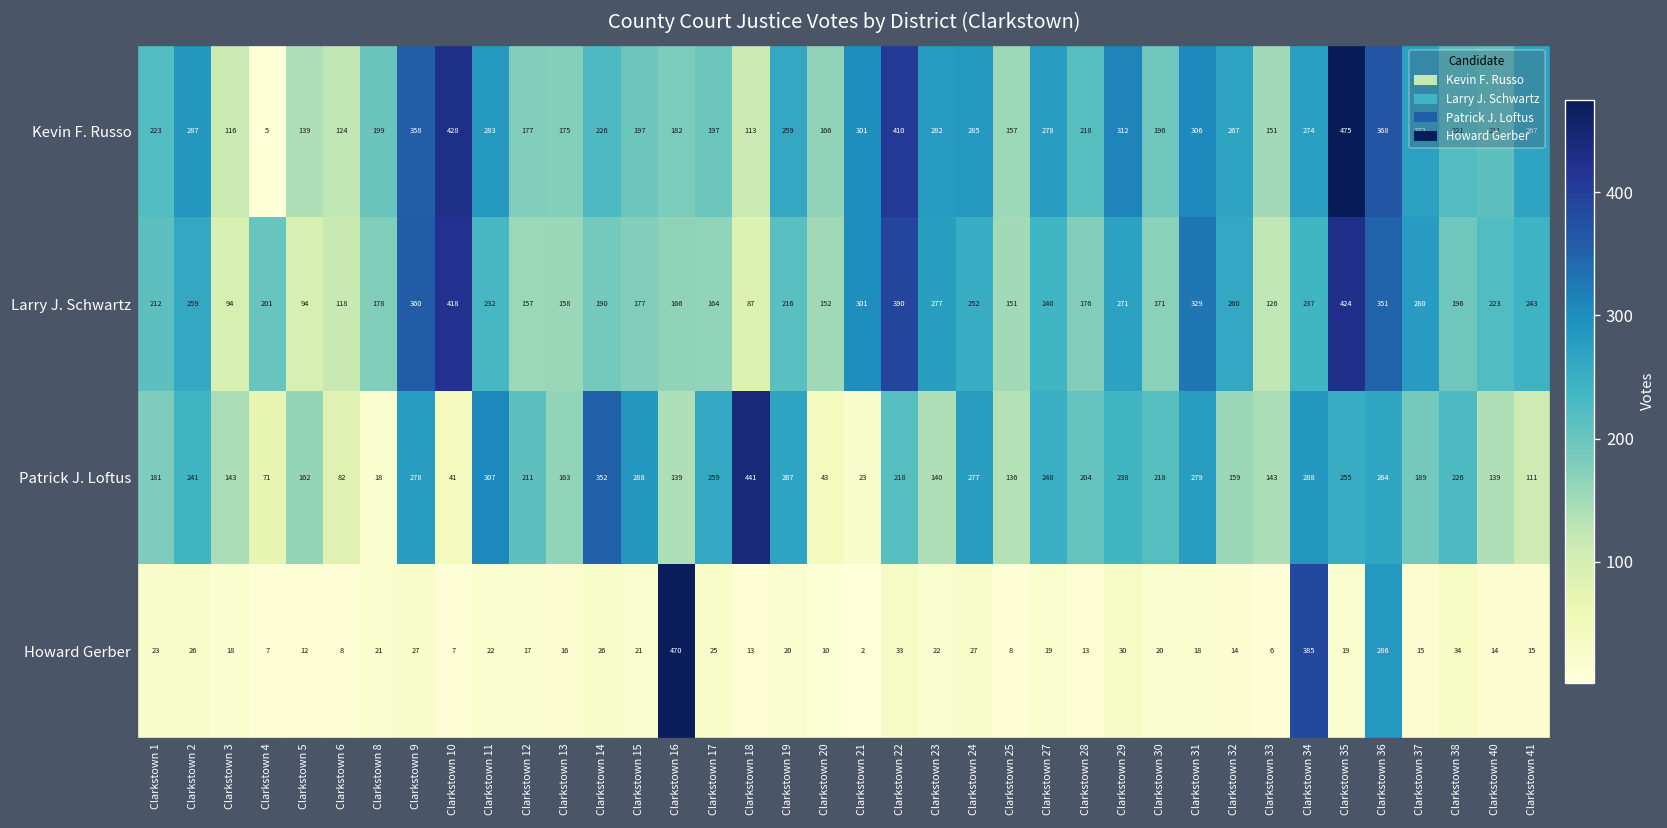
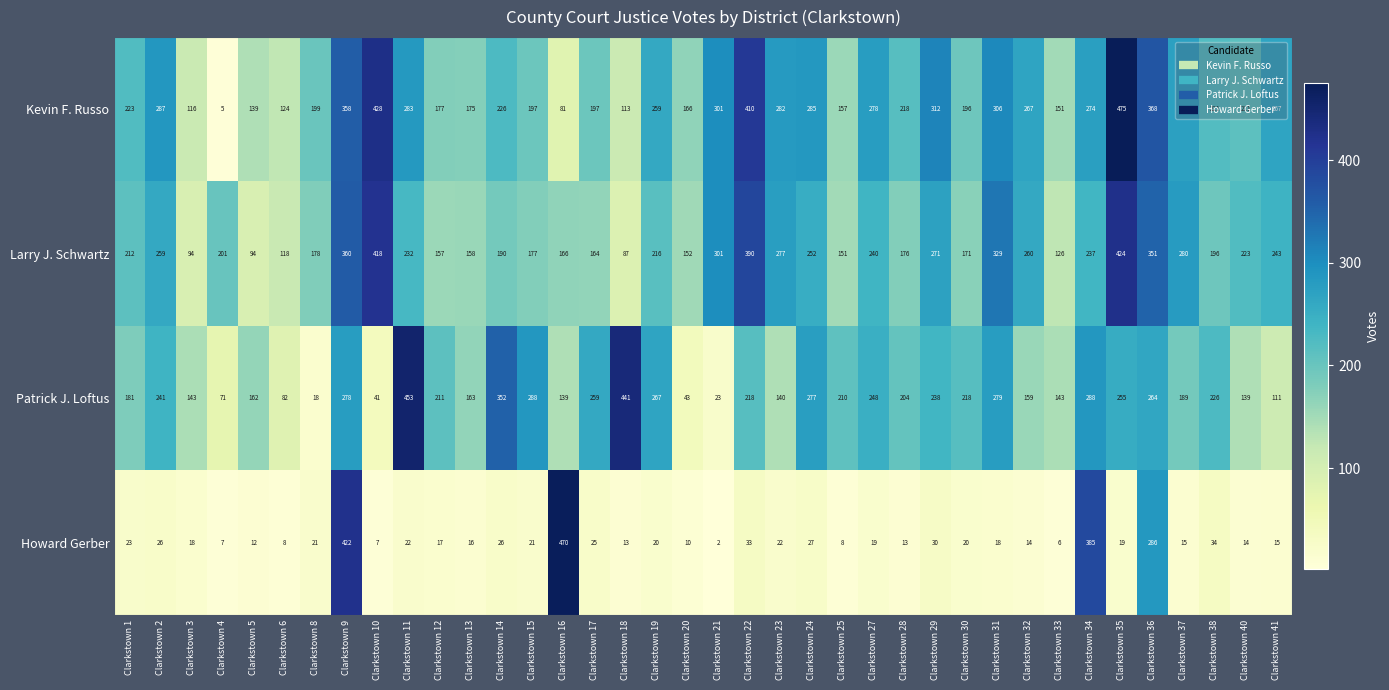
  {
    "Kevin F. Russo": {
      "Clarkstown 1": 223,
      "Clarkstown 2": 287,
      "Clarkstown 3": 116,
      "Clarkstown 4": 5,
      "Clarkstown 5": 139,
      "Clarkstown 6": 124,
      "Clarkstown 8": 199,
      "Clarkstown 9": 358,
      "Clarkstown 10": 428,
      "Clarkstown 11": 283,
      "Clarkstown 12": 177,
      "Clarkstown 13": 175,
      "Clarkstown 14": 226,
      "Clarkstown 15": 197,
-     "Clarkstown 16": 182,
+     "Clarkstown 16": 81,
      "Clarkstown 17": 197,
      "Clarkstown 18": 113,
      "Clarkstown 19": 259,
      "Clarkstown 20": 166,
      "Clarkstown 21": 301,
      "Clarkstown 22": 410,
      "Clarkstown 23": 282,
      "Clarkstown 24": 285,
      "Clarkstown 25": 157,
      "Clarkstown 27": 278,
      "Clarkstown 28": 218,
      "Clarkstown 29": 312,
      "Clarkstown 30": 196,
      "Clarkstown 31": 306,
      "Clarkstown 32": 267,
      "Clarkstown 33": 151,
      "Clarkstown 34": 274,
      "Clarkstown 35": 475,
      "Clarkstown 36": 368
    },
    "Larry J. Schwartz": {
      "Clarkstown 1": 212,
      "Clarkstown 2": 259,
      "Clarkstown 3": 94,
      "Clarkstown 4": 201,
      "Clarkstown 5": 94,
      "Clarkstown 6": 118,
      "Clarkstown 8": 178,
      "Clarkstown 9": 360,
      "Clarkstown 10": 418,
      "Clarkstown 11": 232,
      "Clarkstown 12": 157,
      "Clarkstown 13": 158,
      "Clarkstown 14": 190,
      "Clarkstown 15": 177,
      "Clarkstown 16": 166,
      "Clarkstown 17": 164,
      "Clarkstown 18": 87,
      "Clarkstown 19": 216,
      "Clarkstown 20": 152,
      "Clarkstown 21": 301,
      "Clarkstown 22": 390,
      "Clarkstown 23": 277,
      "Clarkstown 24": 252,
      "Clarkstown 25": 151,
      "Clarkstown 27": 240,
      "Clarkstown 28": 176,
      "Clarkstown 29": 271,
      "Clarkstown 30": 171,
      "Clarkstown 31": 329,
      "Clarkstown 32": 260,
      "Clarkstown 33": 126,
      "Clarkstown 34": 237,
      "Clarkstown 35": 424,
      "Clarkstown 36": 351,
      "Clarkstown 37": 280,
      "Clarkstown 38": 196,
      "Clarkstown 40": 223,
      "Clarkstown 41": 243
    },
    "Patrick J. Loftus": {
      "Clarkstown 1": 181,
      "Clarkstown 2": 241,
      "Clarkstown 3": 143,
      "Clarkstown 4": 71,
      "Clarkstown 5": 162,
      "Clarkstown 6": 82,
      "Clarkstown 8": 18,
      "Clarkstown 9": 278,
      "Clarkstown 10": 41,
-     "Clarkstown 11": 307,
+     "Clarkstown 11": 453,
      "Clarkstown 12": 211,
      "Clarkstown 13": 163,
      "Clarkstown 14": 352,
      "Clarkstown 15": 288,
      "Clarkstown 16": 139,
      "Clarkstown 17": 259,
      "Clarkstown 18": 441,
      "Clarkstown 19": 267,
      "Clarkstown 20": 43,
      "Clarkstown 21": 23,
      "Clarkstown 22": 218,
      "Clarkstown 23": 140,
      "Clarkstown 24": 277,
-     "Clarkstown 25": 136,
+     "Clarkstown 25": 210,
      "Clarkstown 27": 248,
      "Clarkstown 28": 204,
      "Clarkstown 29": 238,
      "Clarkstown 30": 218,
      "Clarkstown 31": 279,
      "Clarkstown 32": 159,
      "Clarkstown 33": 143,
      "Clarkstown 34": 288,
      "Clarkstown 35": 255,
      "Clarkstown 36": 264,
      "Clarkstown 37": 189,
      "Clarkstown 38": 226,
      "Clarkstown 40": 139,
      "Clarkstown 41": 111
    },
    "Howard Gerber": {
      "Clarkstown 1": 23,
      "Clarkstown 2": 26,
      "Clarkstown 3": 18,
      "Clarkstown 4": 7,
      "Clarkstown 5": 12,
      "Clarkstown 6": 8,
      "Clarkstown 8": 21,
-     "Clarkstown 9": 27,
+     "Clarkstown 9": 422,
      "Clarkstown 10": 7,
      "Clarkstown 11": 22,
      "Clarkstown 12": 17,
      "Clarkstown 13": 16,
      "Clarkstown 14": 26,
      "Clarkstown 15": 21,
      "Clarkstown 16": 470,
      "Clarkstown 17": 25,
      "Clarkstown 18": 13,
      "Clarkstown 19": 20,
      "Clarkstown 20": 10,
      "Clarkstown 21": 2,
      "Clarkstown 22": 33,
      "Clarkstown 23": 22,
      "Clarkstown 24": 27,
      "Clarkstown 25": 8,
      "Clarkstown 27": 19,
      "Clarkstown 28": 13,
      "Clarkstown 29": 30,
      "Clarkstown 30": 20,
      "Clarkstown 31": 18,
      "Clarkstown 32": 14,
      "Clarkstown 33": 6,
      "Clarkstown 34": 385,
      "Clarkstown 35": 19,
      "Clarkstown 36": 286,
      "Clarkstown 37": 15,
      "Clarkstown 38": 34,
      "Clarkstown 40": 14,
      "Clarkstown 41": 15
    }
  }
